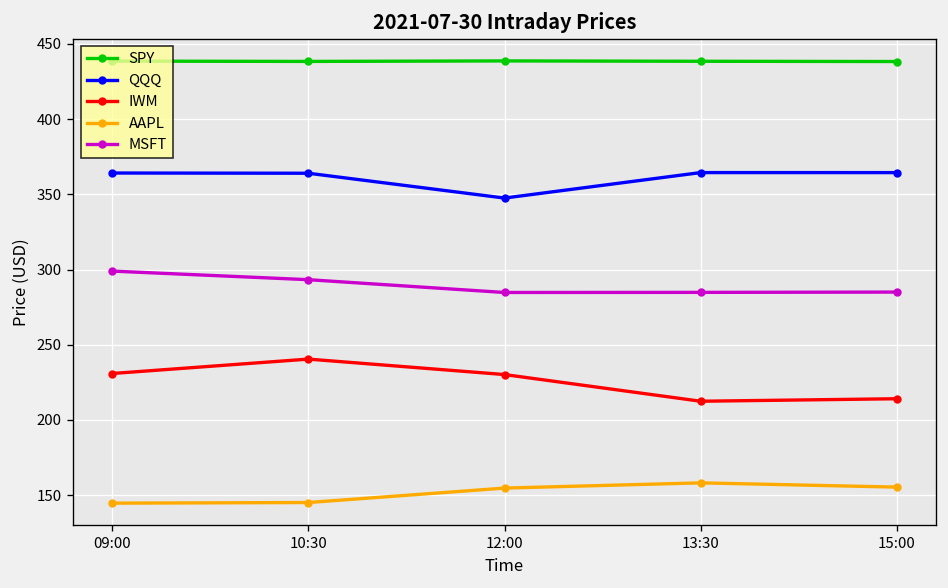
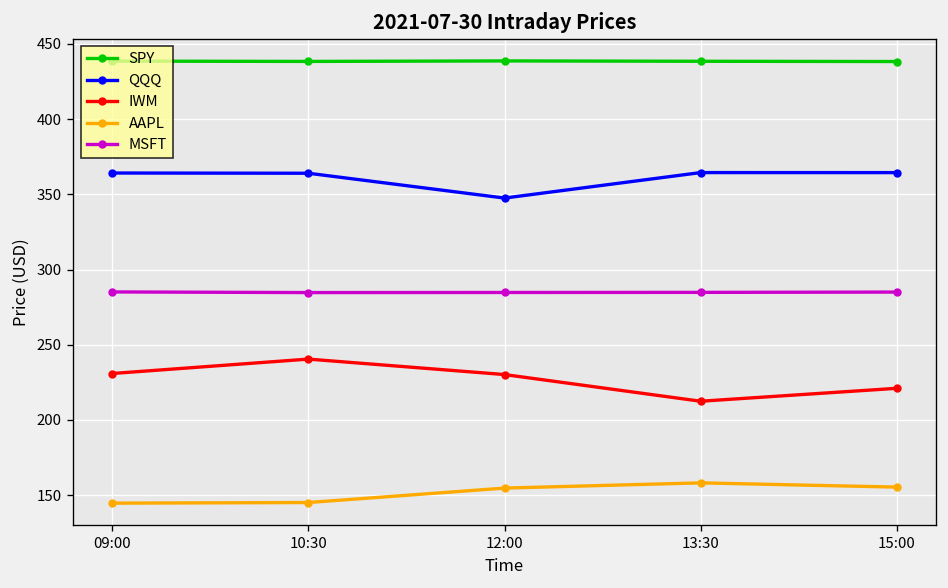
  {
    "SPY": {
      "10:30": 438,
      "12:00": 439,
      "13:30": 439,
      "15:00": 438
    },
    "QQQ": {
      "09:00": 364,
      "10:30": 364,
      "12:00": 348,
      "13:30": 364,
      "15:00": 364
    },
    "IWM": {
      "09:00": 231,
      "10:30": 240,
      "12:00": 230,
      "13:30": 212,
-     "15:00": 214
+     "15:00": 221
    },
    "AAPL": {
      "09:00": 145,
      "10:30": 145,
      "12:00": 155,
      "13:30": 158,
      "15:00": 155
    },
    "MSFT": {
-     "09:00": 299,
-     "10:30": 293,
+     "09:00": 285,
+     "10:30": 285,
      "12:00": 285,
      "13:30": 285,
      "15:00": 285
    }
  }
